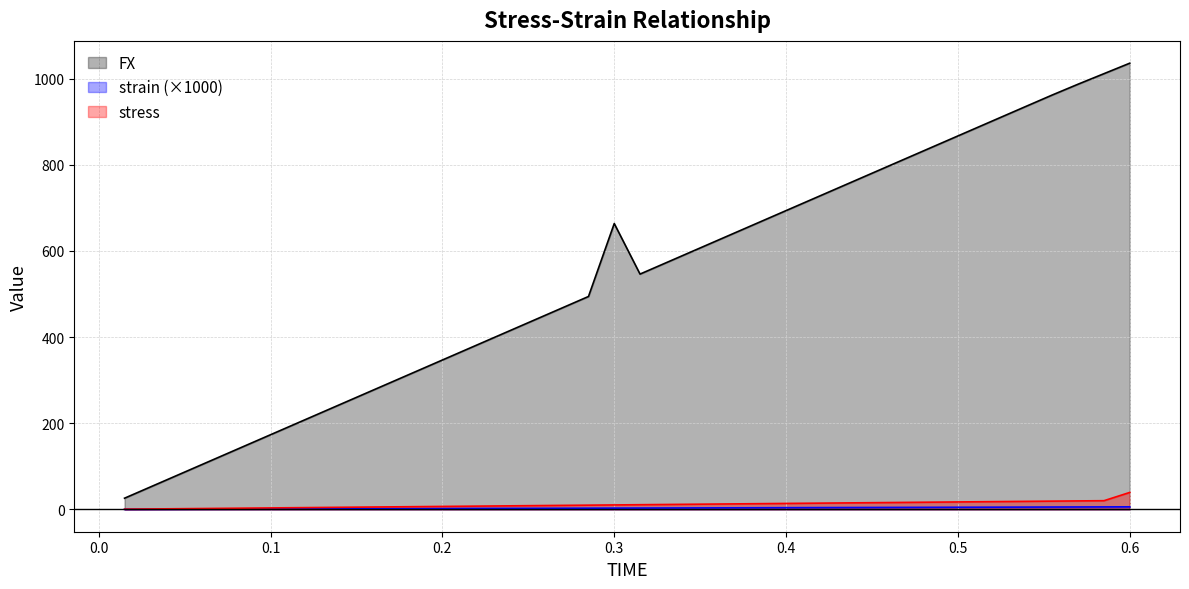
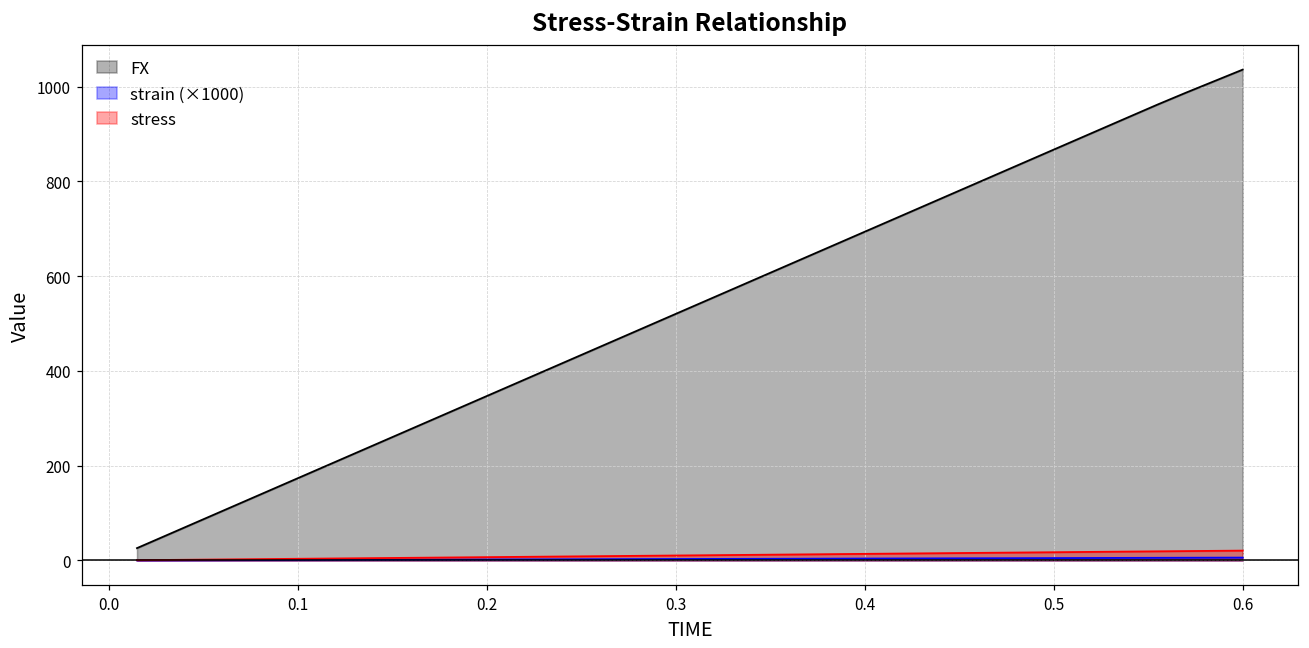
  {
    "FX": {
-     "0.3": 660,
+     "0.3": 520,
      "0.6": 1040
    },
    "strain (×1000)": {
      "0.3": 0,
      "0.6": 10
    },
    "stress": {
      "0.3": 10,
-     "0.6": 40
+     "0.6": 20
    }
  }
